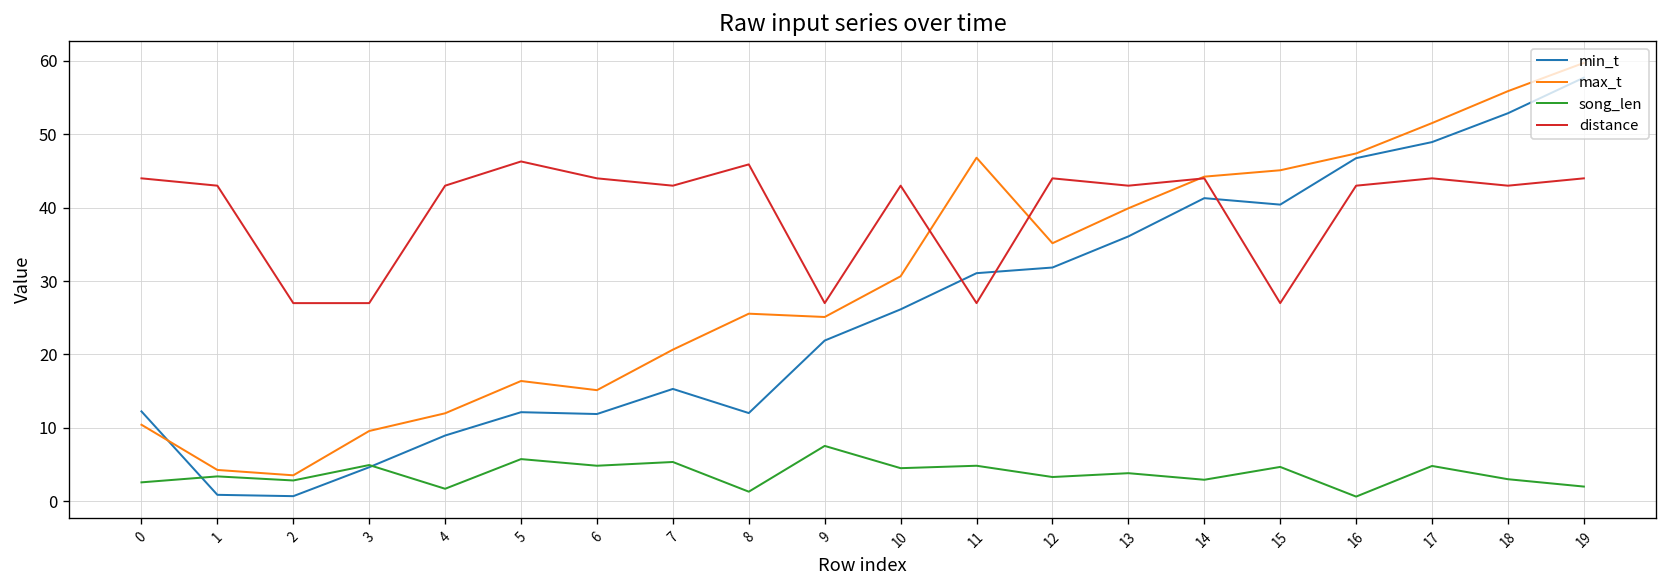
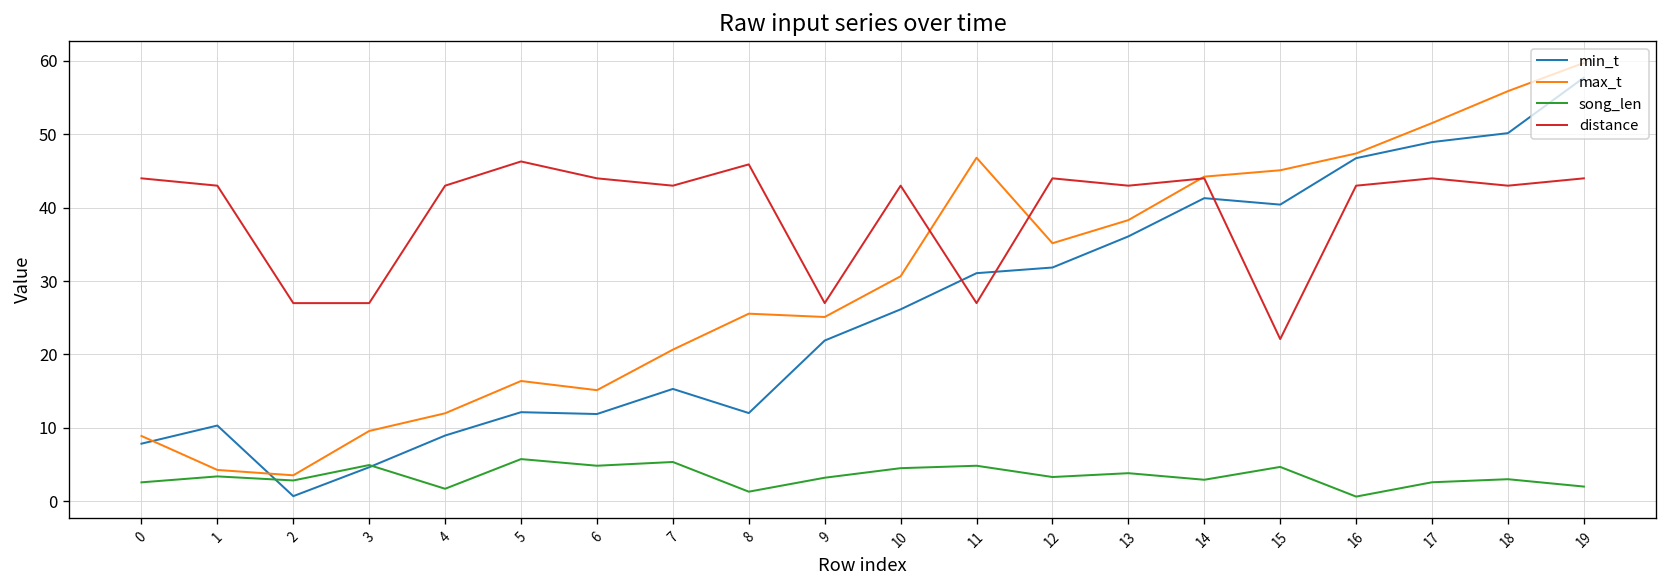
  {
    "min_t": {
-     "0": 12,
-     "1": 1,
+     "0": 8,
+     "1": 10,
      "2": 1,
      "4": 9,
      "5": 12,
      "6": 12,
      "7": 15,
      "8": 12,
      "9": 22,
      "10": 26,
      "11": 31,
      "12": 32,
      "13": 36,
      "14": 41,
      "15": 40,
      "16": 47,
      "17": 49,
-     "18": 53
+     "18": 50
    },
    "max_t": {
-     "0": 10,
+     "0": 9,
      "1": 4,
      "2": 4,
      "3": 10,
      "4": 12,
      "5": 16,
      "6": 15,
      "7": 21,
      "8": 26,
      "9": 25,
      "10": 31,
      "11": 47,
      "12": 35,
-     "13": 40,
+     "13": 38,
      "15": 45,
      "16": 47,
      "17": 52,
      "18": 56
    },
    "song_len": {
      "0": 3,
      "1": 3,
      "2": 3,
      "4": 2,
      "5": 6,
      "6": 5,
      "7": 5,
      "8": 1,
-     "9": 8,
+     "9": 3,
      "10": 5,
      "11": 5,
      "12": 3,
      "13": 4,
      "14": 3,
      "15": 5,
      "16": 1,
-     "17": 5,
+     "17": 3,
      "18": 3,
      "19": 2
    },
    "distance": {
      "0": 44,
      "1": 43,
      "2": 27,
      "3": 27,
      "4": 43,
      "5": 46,
      "6": 44,
      "7": 43,
      "8": 46,
      "9": 27,
      "10": 43,
      "11": 27,
      "12": 44,
      "13": 43,
-     "15": 27,
+     "15": 22,
      "16": 43,
      "17": 44,
      "18": 43,
      "19": 44
    }
  }
